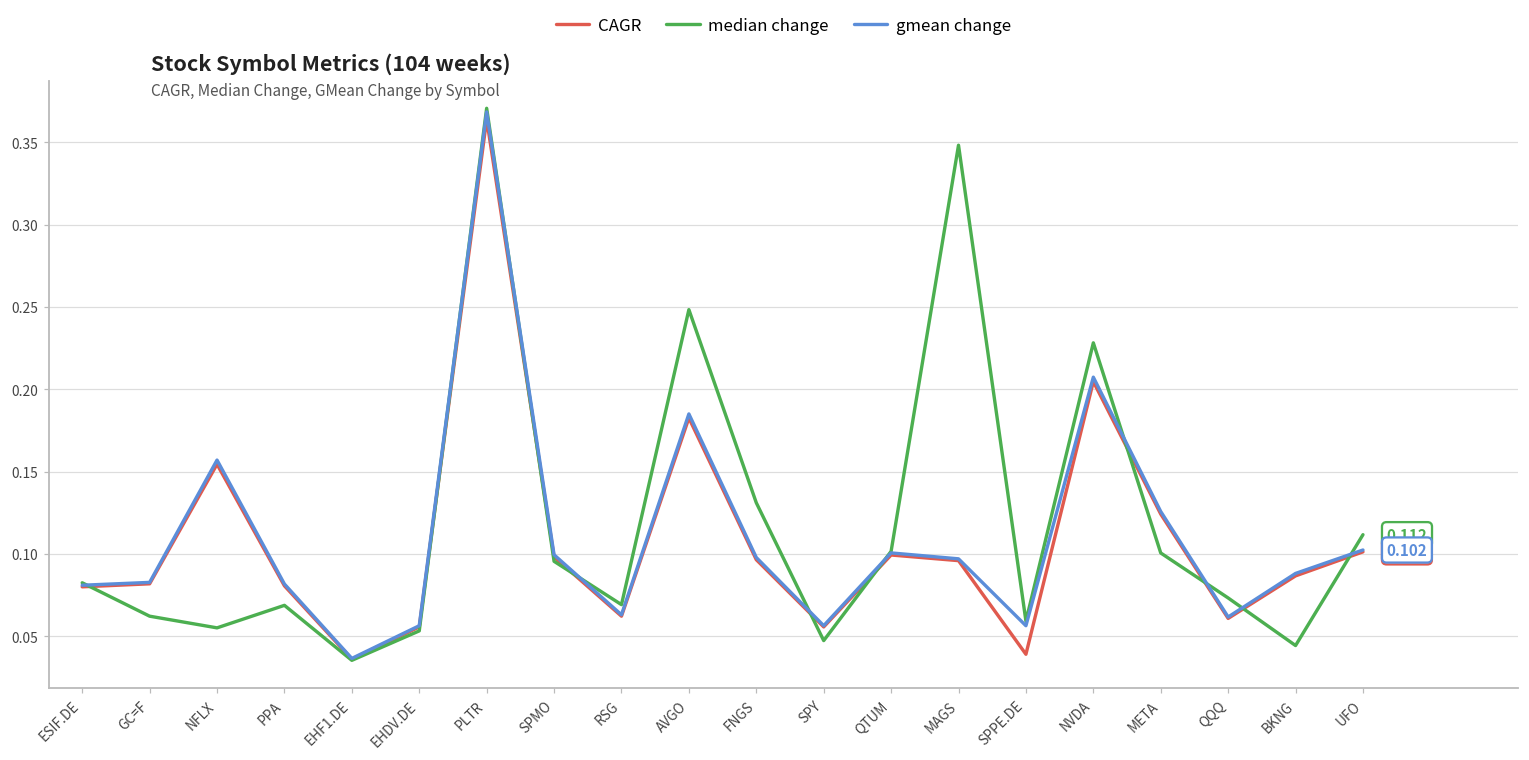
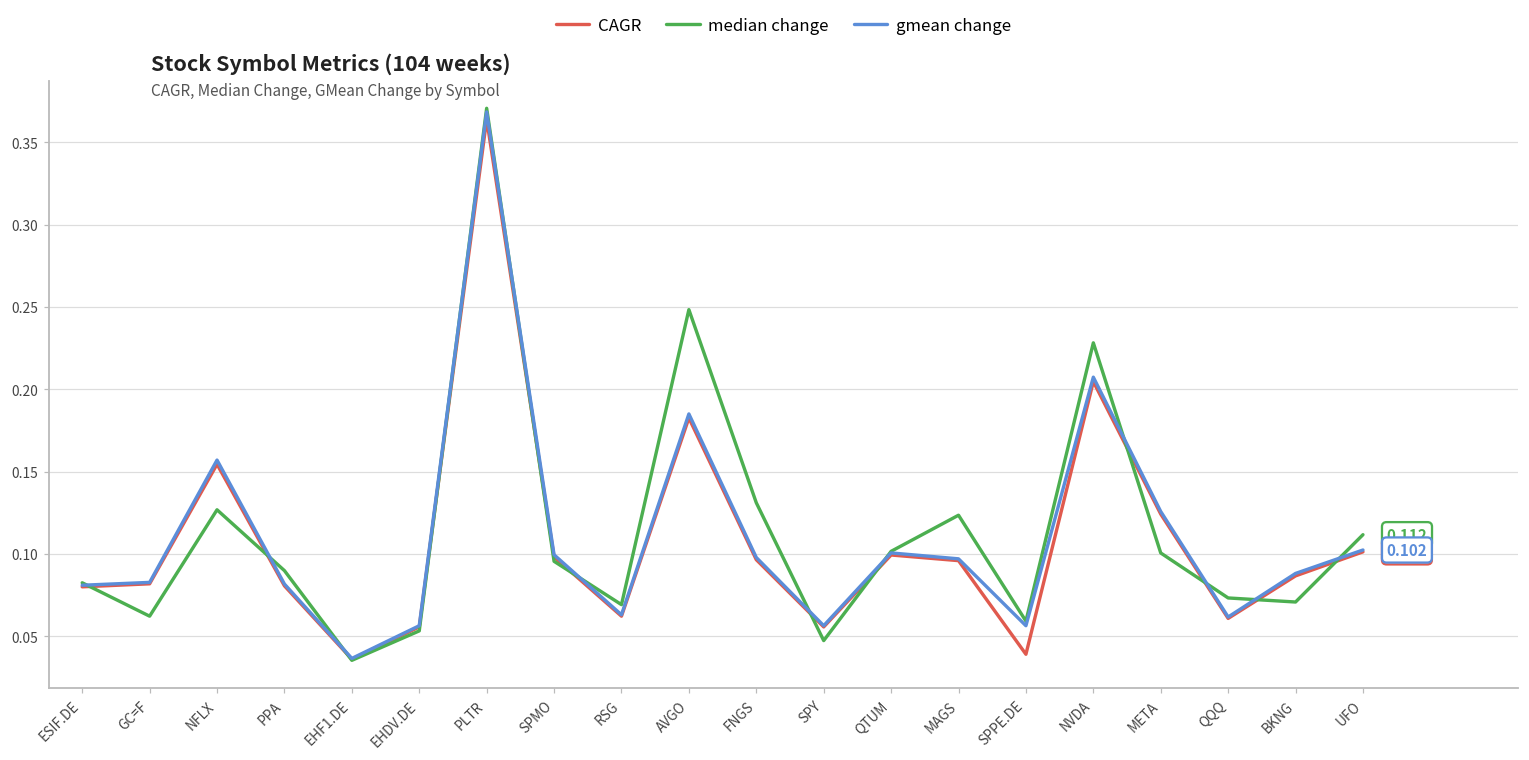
  {
    "CAGR": {
      "NFLX": 0.154,
      "PLTR": 0.364,
      "AVGO": 0.183,
      "SPPE.DE": 0.039,
      "NVDA": 0.205
    },
    "median change": {
      "GC=F": 0.062,
-     "NFLX": 0.055,
-     "PPA": 0.069,
+     "NFLX": 0.127,
+     "PPA": 0.090,
      "EHDV.DE": 0.053,
      "PLTR": 0.371,
      "SPMO": 0.095,
      "RSG": 0.069,
      "AVGO": 0.248,
      "FNGS": 0.131,
      "SPY": 0.047,
-     "MAGS": 0.348,
+     "MAGS": 0.123,
      "SPPE.DE": 0.059,
      "NVDA": 0.228,
      "META": 0.101,
      "QQQ": 0.073,
-     "BKNG": 0.044
+     "BKNG": 0.071
    },
    "gmean change": {
      "NFLX": 0.157,
      "PLTR": 0.369,
      "AVGO": 0.185,
      "SPPE.DE": 0.056,
      "NVDA": 0.207
    }
  }
